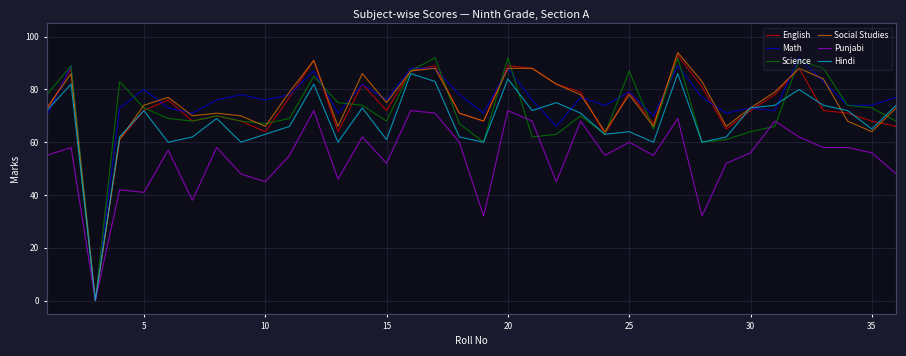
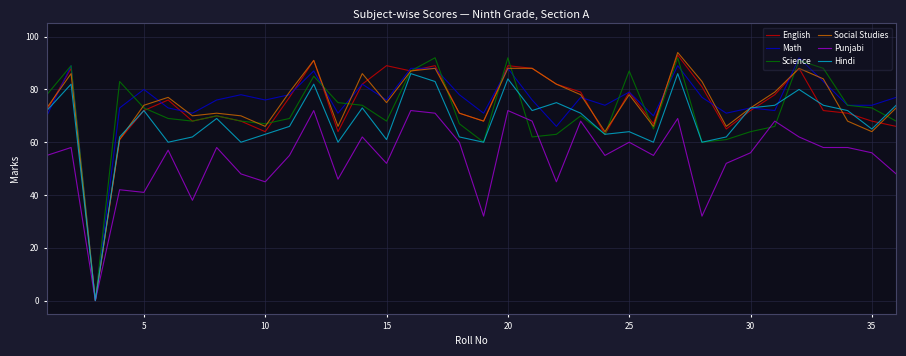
  {
    "English": {
      "10": 64,
-     "15": 72,
+     "15": 89,
      "20": 89,
      "30": 72,
      "35": 68
    },
    "Math": {
      "5": 80,
      "10": 76,
      "15": 76,
      "35": 74
    },
    "Science": {
      "5": 73,
      "10": 67,
      "15": 68,
      "20": 92,
      "25": 87,
      "30": 64,
      "35": 73
    },
    "Social Studies": {
      "5": 74,
      "10": 66,
      "15": 75,
      "25": 78,
      "35": 64
    },
    "Punjabi": {
      "5": 41,
      "10": 45,
      "15": 52,
      "20": 72,
      "25": 60,
      "30": 56,
      "35": 56
    },
    "Hindi": {
      "10": 63,
      "15": 61,
      "20": 84,
      "25": 64,
      "35": 65
    }
  }
